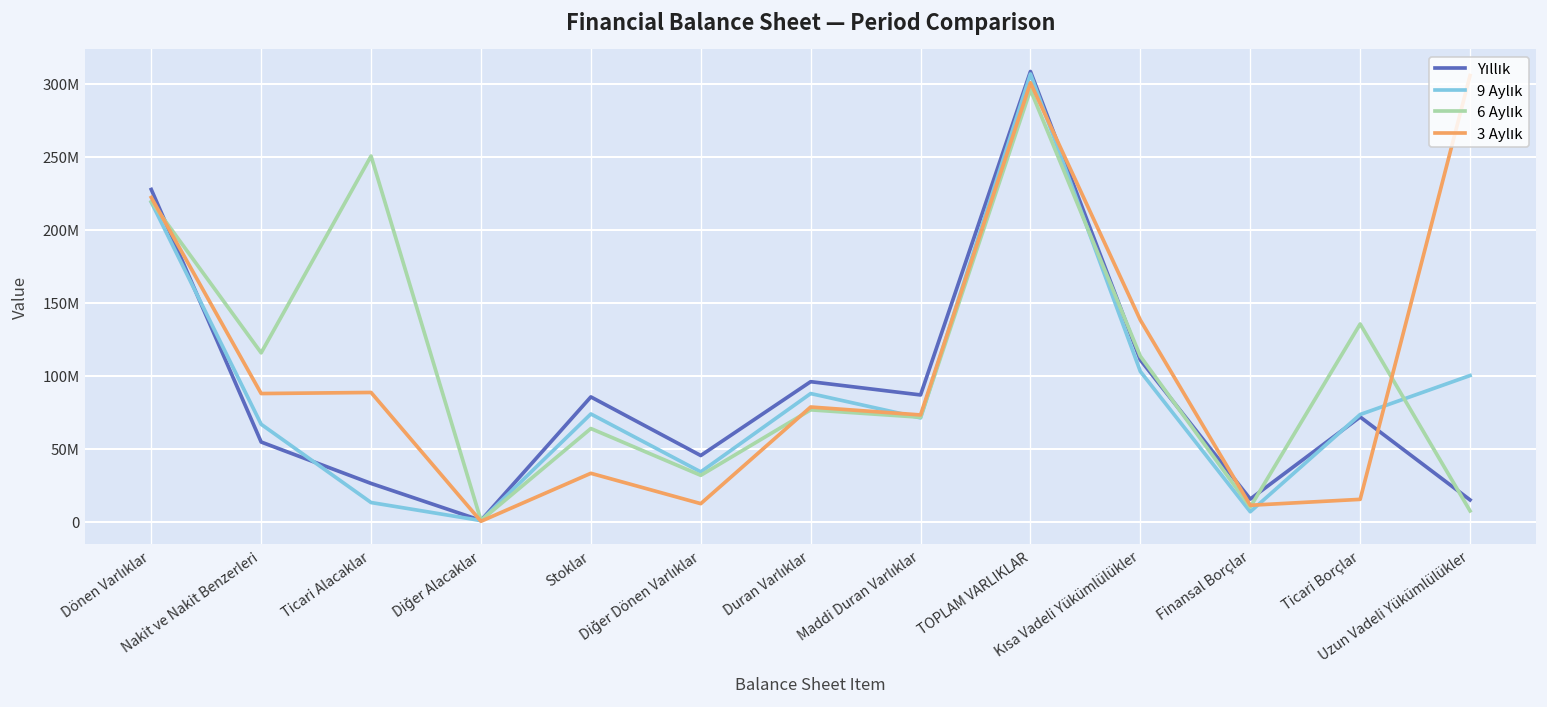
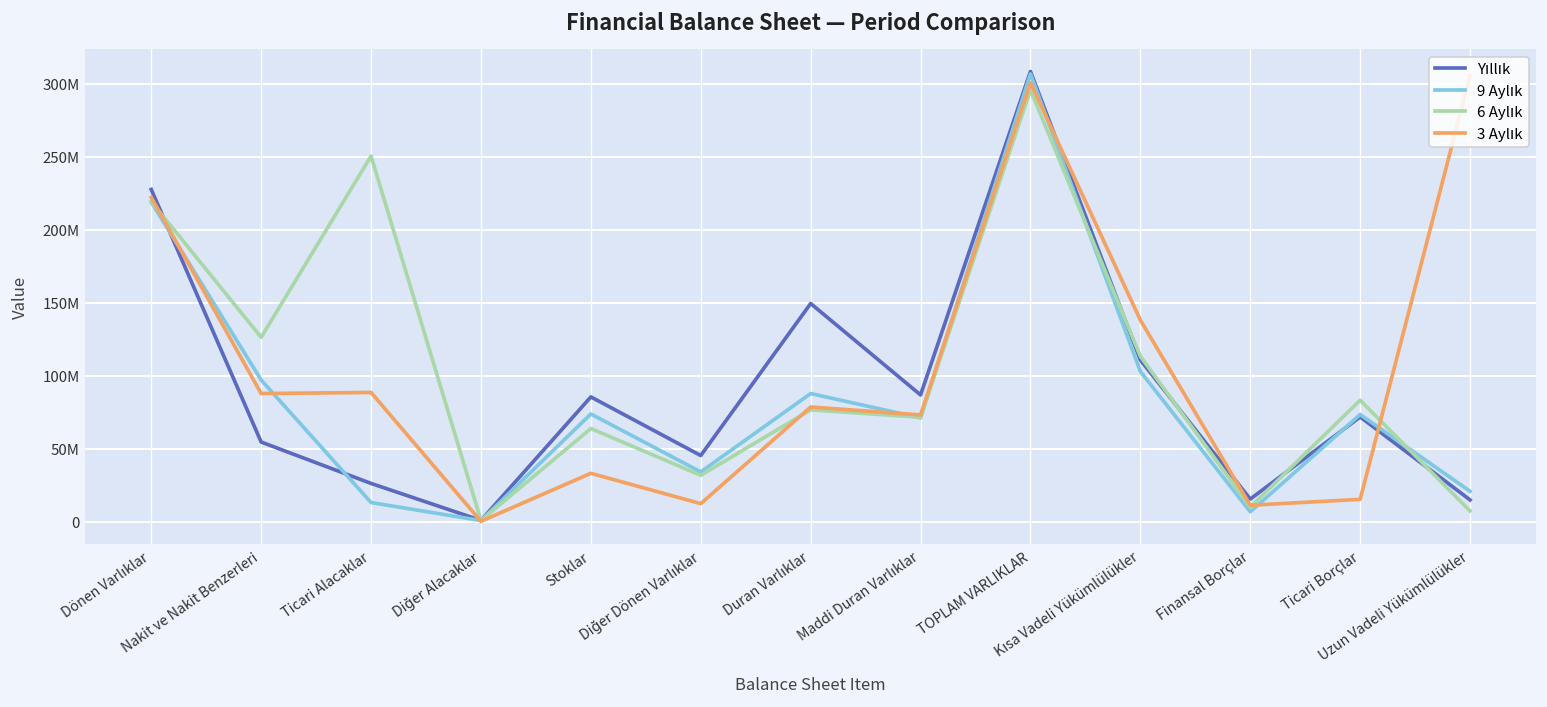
  {
    "Yıllık": {
      "Dönen Varlıklar": 227000000,
      "Nakit ve Nakit Benzerleri": 55000000,
      "Ticari Alacaklar": 26000000,
      "Stoklar": 85000000,
      "Diğer Dönen Varlıklar": 45000000,
-     "Duran Varlıklar": 96000000,
+     "Duran Varlıklar": 149000000,
      "Maddi Duran Varlıklar": 87000000,
      "Kısa Vadeli Yükümlülükler": 111000000,
      "Finansal Borçlar": 15000000,
      "Uzun Vadeli Yükümlülükler": 15000000
    },
    "9 Aylık": {
-     "Nakit ve Nakit Benzerleri": 67000000,
+     "Nakit ve Nakit Benzerleri": 97000000,
      "Ticari Alacaklar": 13000000,
      "Stoklar": 74000000,
      "Diğer Dönen Varlıklar": 34000000,
      "Duran Varlıklar": 88000000,
      "Kısa Vadeli Yükümlülükler": 103000000,
      "Finansal Borçlar": 7000000,
-     "Uzun Vadeli Yükümlülükler": 100000000
+     "Uzun Vadeli Yükümlülükler": 21000000
    },
    "6 Aylık": {
-     "Nakit ve Nakit Benzerleri": 116000000,
+     "Nakit ve Nakit Benzerleri": 126000000,
      "Ticari Alacaklar": 250000000,
      "Stoklar": 64000000,
      "Diğer Dönen Varlıklar": 32000000,
      "TOPLAM VARLIKLAR": 296000000,
      "Kısa Vadeli Yükümlülükler": 113000000,
-     "Ticari Borçlar": 135000000,
+     "Ticari Borçlar": 83000000,
      "Uzun Vadeli Yükümlülükler": 7000000
    },
    "3 Aylık": {
      "Dönen Varlıklar": 222000000,
      "Nakit ve Nakit Benzerleri": 88000000,
      "Ticari Alacaklar": 88000000,
      "Stoklar": 33000000,
      "Diğer Dönen Varlıklar": 12000000,
      "TOPLAM VARLIKLAR": 301000000,
      "Kısa Vadeli Yükümlülükler": 138000000,
      "Ticari Borçlar": 15000000
    }
  }
